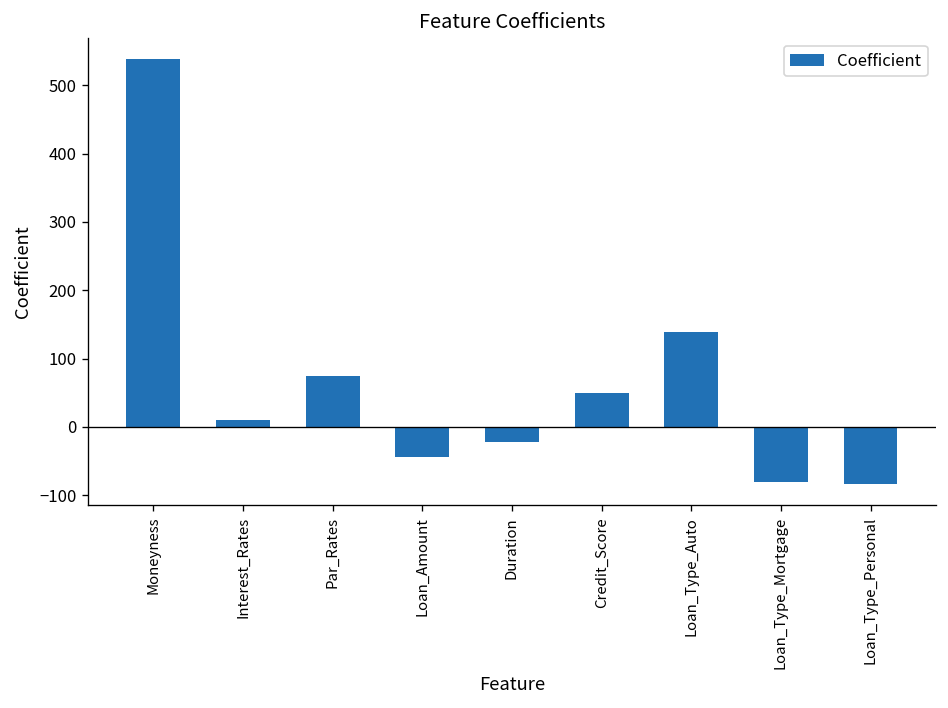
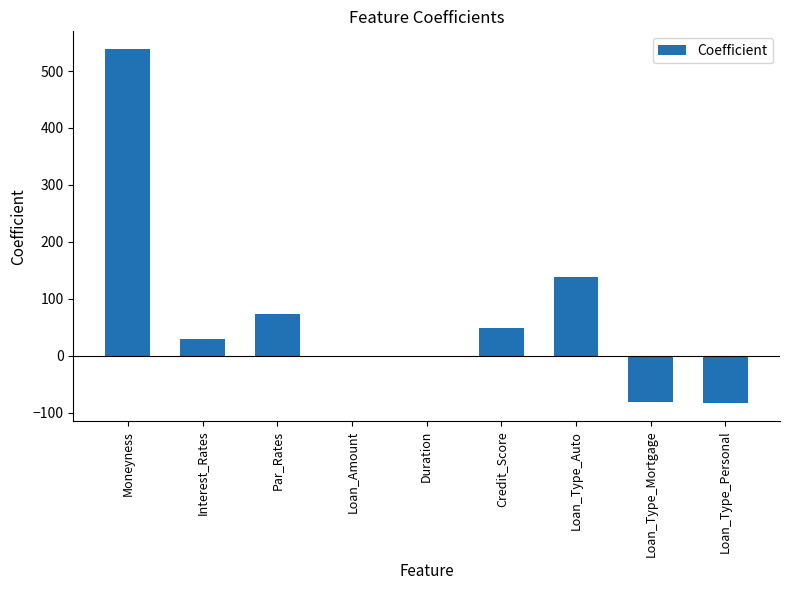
  {
    "Moneyness": 540,
-   "Interest_Rates": 10,
+   "Interest_Rates": 30,
    "Par_Rates": 70,
-   "Loan_Amount": -40,
-   "Duration": -20,
+   "Loan_Amount": 0,
+   "Duration": 0,
    "Credit_Score": 50,
    "Loan_Type_Auto": 140,
    "Loan_Type_Mortgage": -80,
    "Loan_Type_Personal": -80
  }
